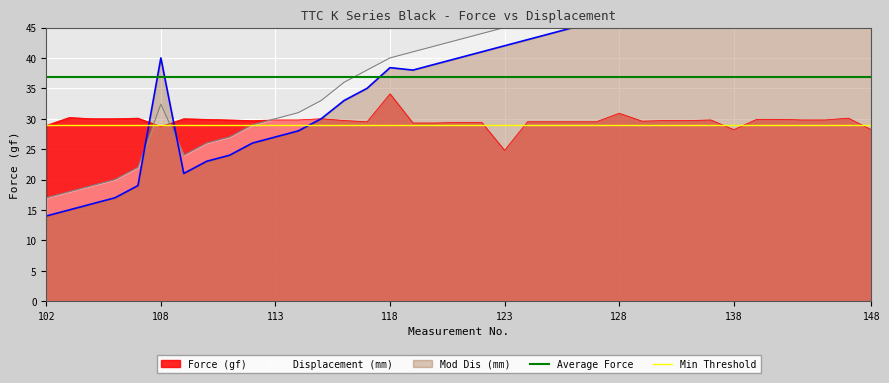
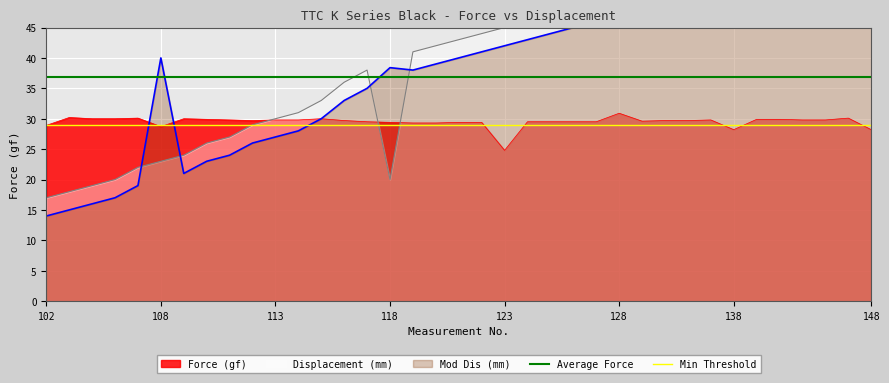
  {
    "Force (gf)": {
      "102": 29,
      "108": 29,
-     "118": 34,
+     "118": 29,
      "123": 25,
      "128": 31,
      "138": 28,
      "148": 28
    },
    "Displacement (mm)": {
      "102": 17,
-     "108": 32,
-     "118": 40,
+     "108": 23,
+     "118": 20,
      "123": 45
    },
    "Mod Dis (mm)": {
      "102": 14,
      "108": 40,
      "113": 27,
      "118": 38,
      "123": 42
    }
  }
